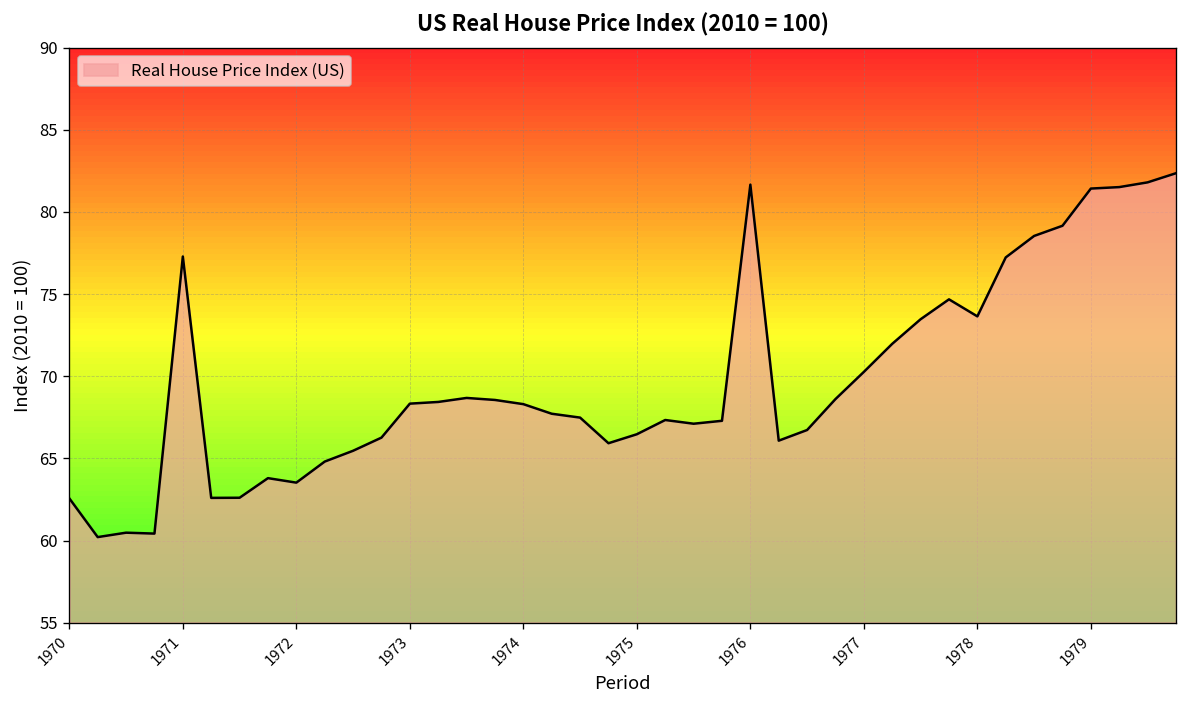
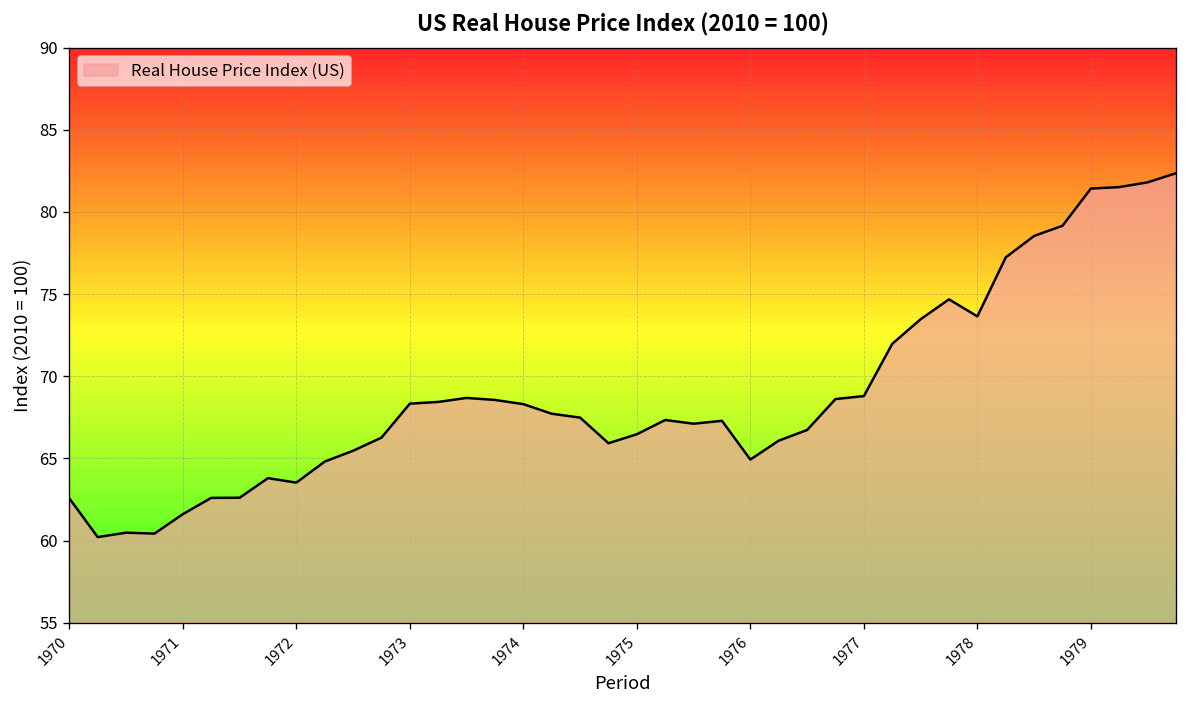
  {
    "1970": 62.6,
-   "1971": 77.3,
+   "1971": 61.6,
    "1972": 63.5,
    "1973": 68.3,
    "1974": 68.3,
    "1975": 66.5,
-   "1976": 81.7,
-   "1977": 70.3,
+   "1976": 64.9,
+   "1977": 68.8,
    "1978": 73.6,
    "1979": 81.4
  }
